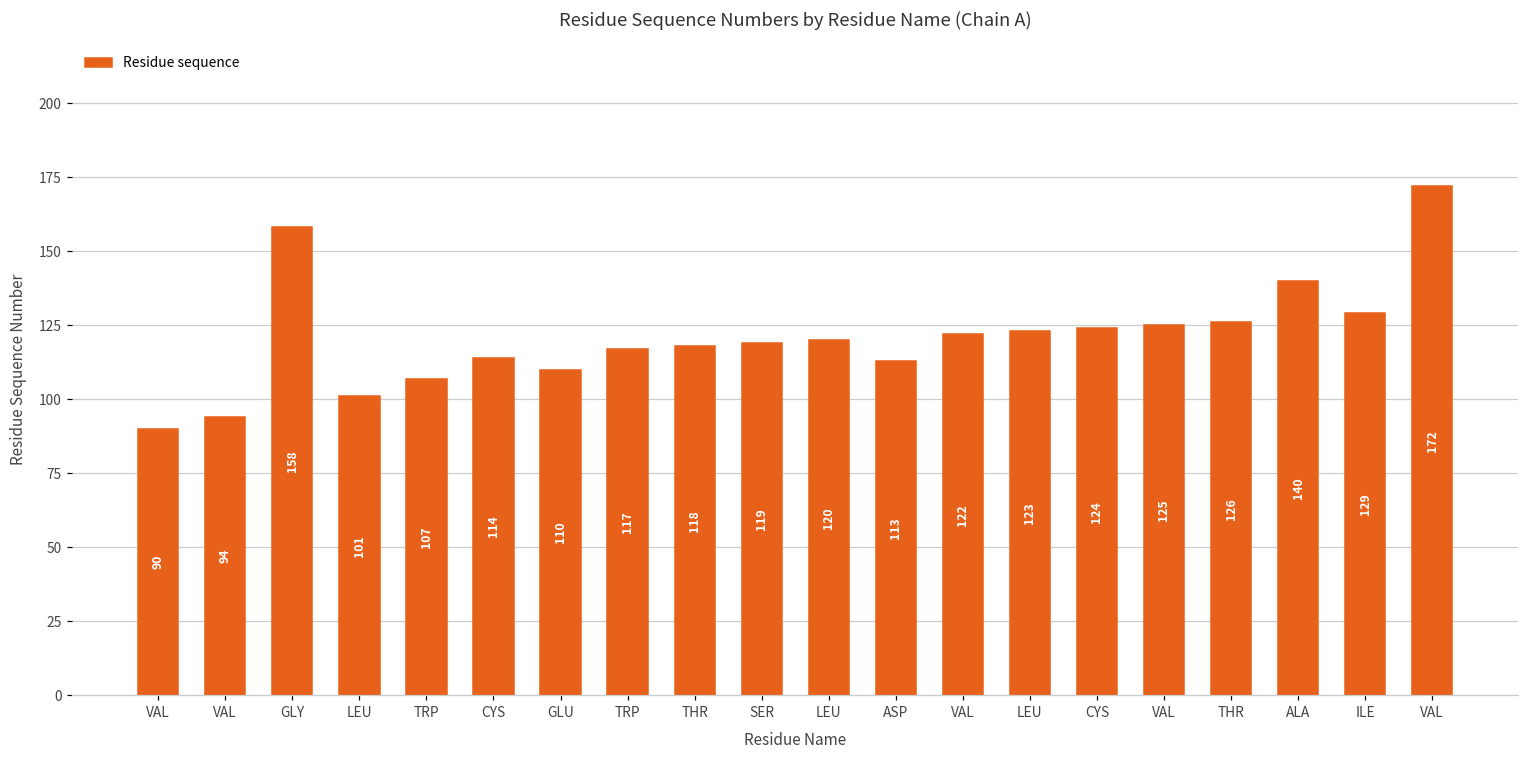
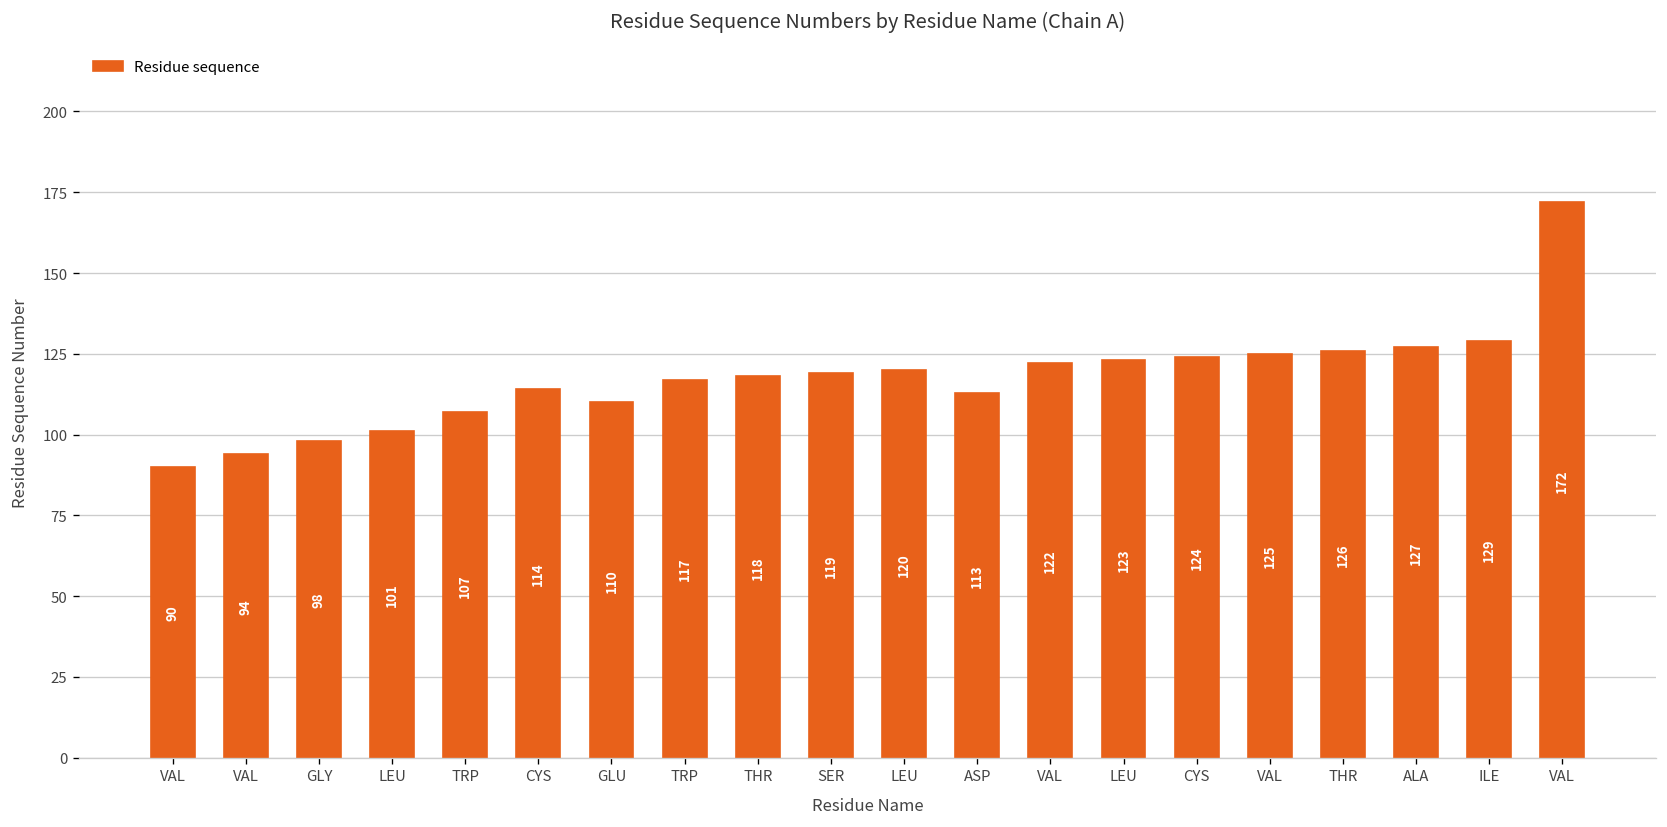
  {
-   "GLY": 158,
+   "GLY": 98,
    "GLU": 110,
    "SER": 119,
    "ASP": 113,
-   "ALA": 140,
+   "ALA": 127,
    "ILE": 129
  }
